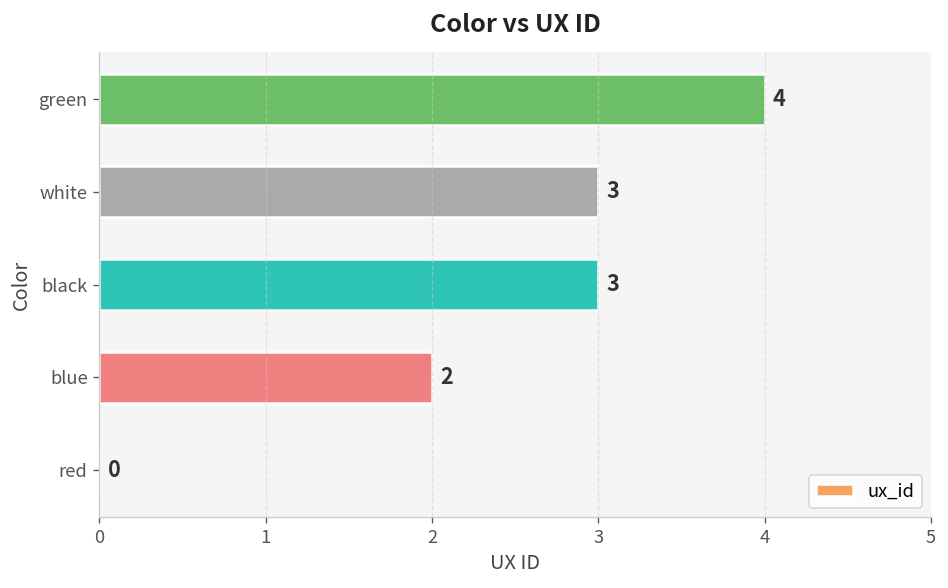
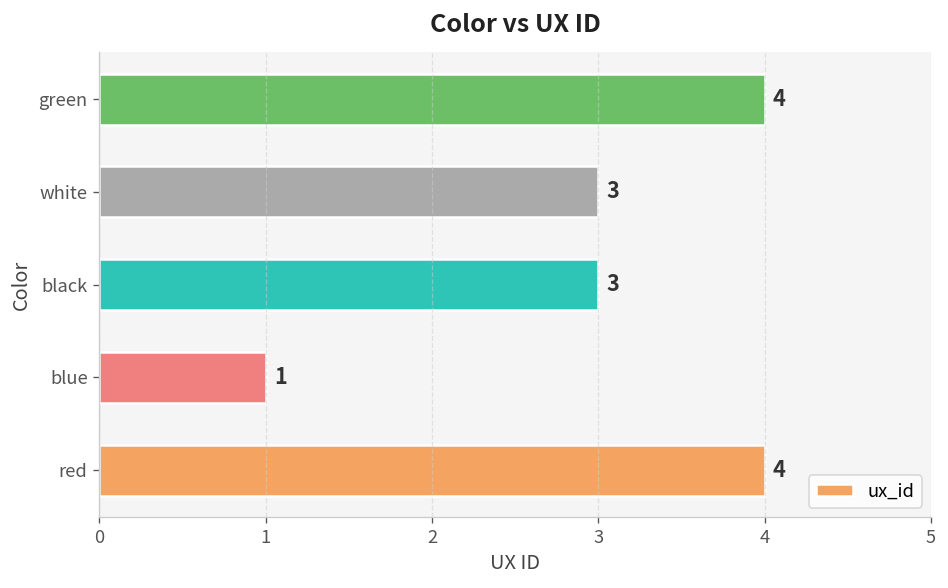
  {
    "green": 4,
    "white": 3,
    "black": 3,
-   "blue": 2,
-   "red": 0
+   "blue": 1,
+   "red": 4
  }
